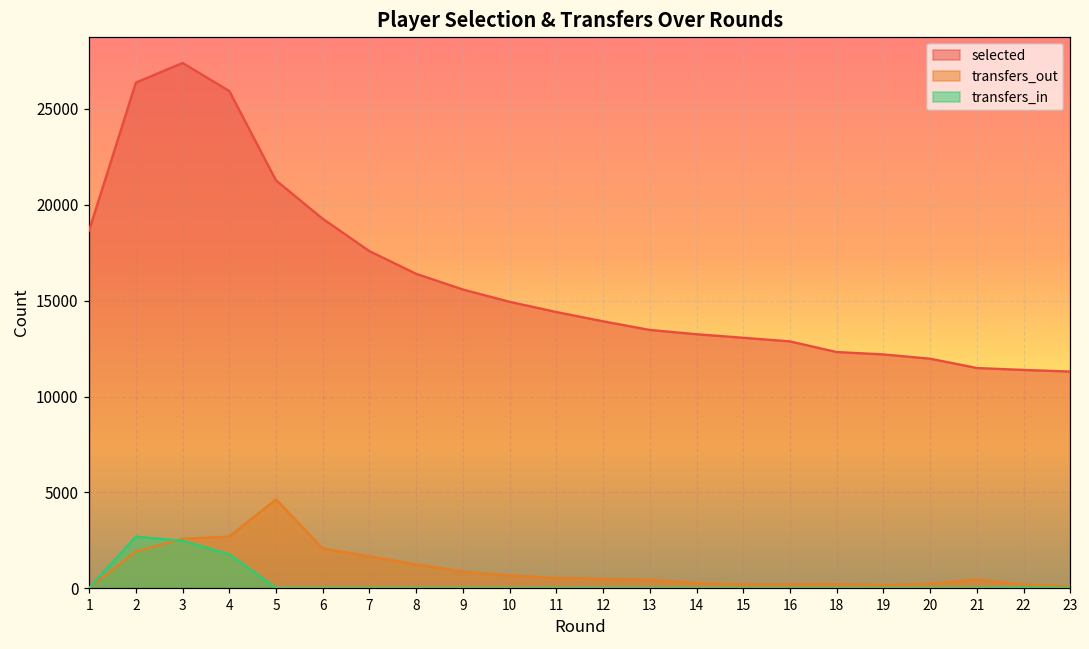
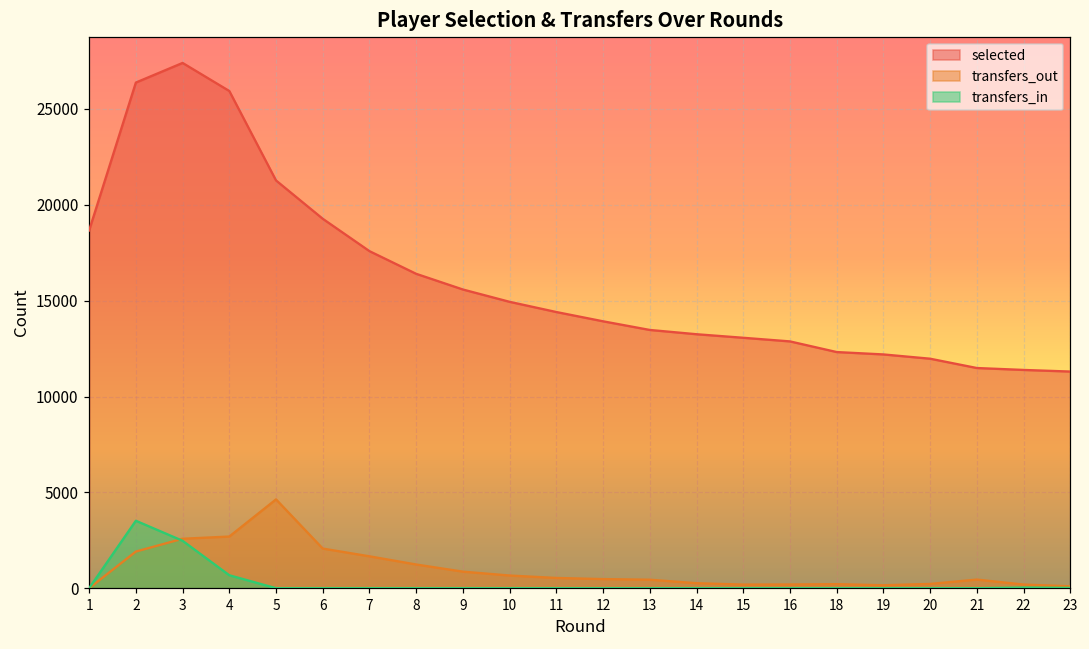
  {
    "transfers_in": {
-     "2": 2700,
-     "4": 1800,
+     "2": 3500,
+     "4": 700,
      "5": 0,
      "6": 0,
      "7": 0,
      "8": 0,
      "9": 0,
      "10": 0,
      "11": 0,
      "12": 0,
      "13": 0,
      "14": 0,
      "15": 0,
      "16": 0,
      "18": 0,
      "19": 0,
      "20": 0,
      "21": 0,
      "22": 0
    }
  }
